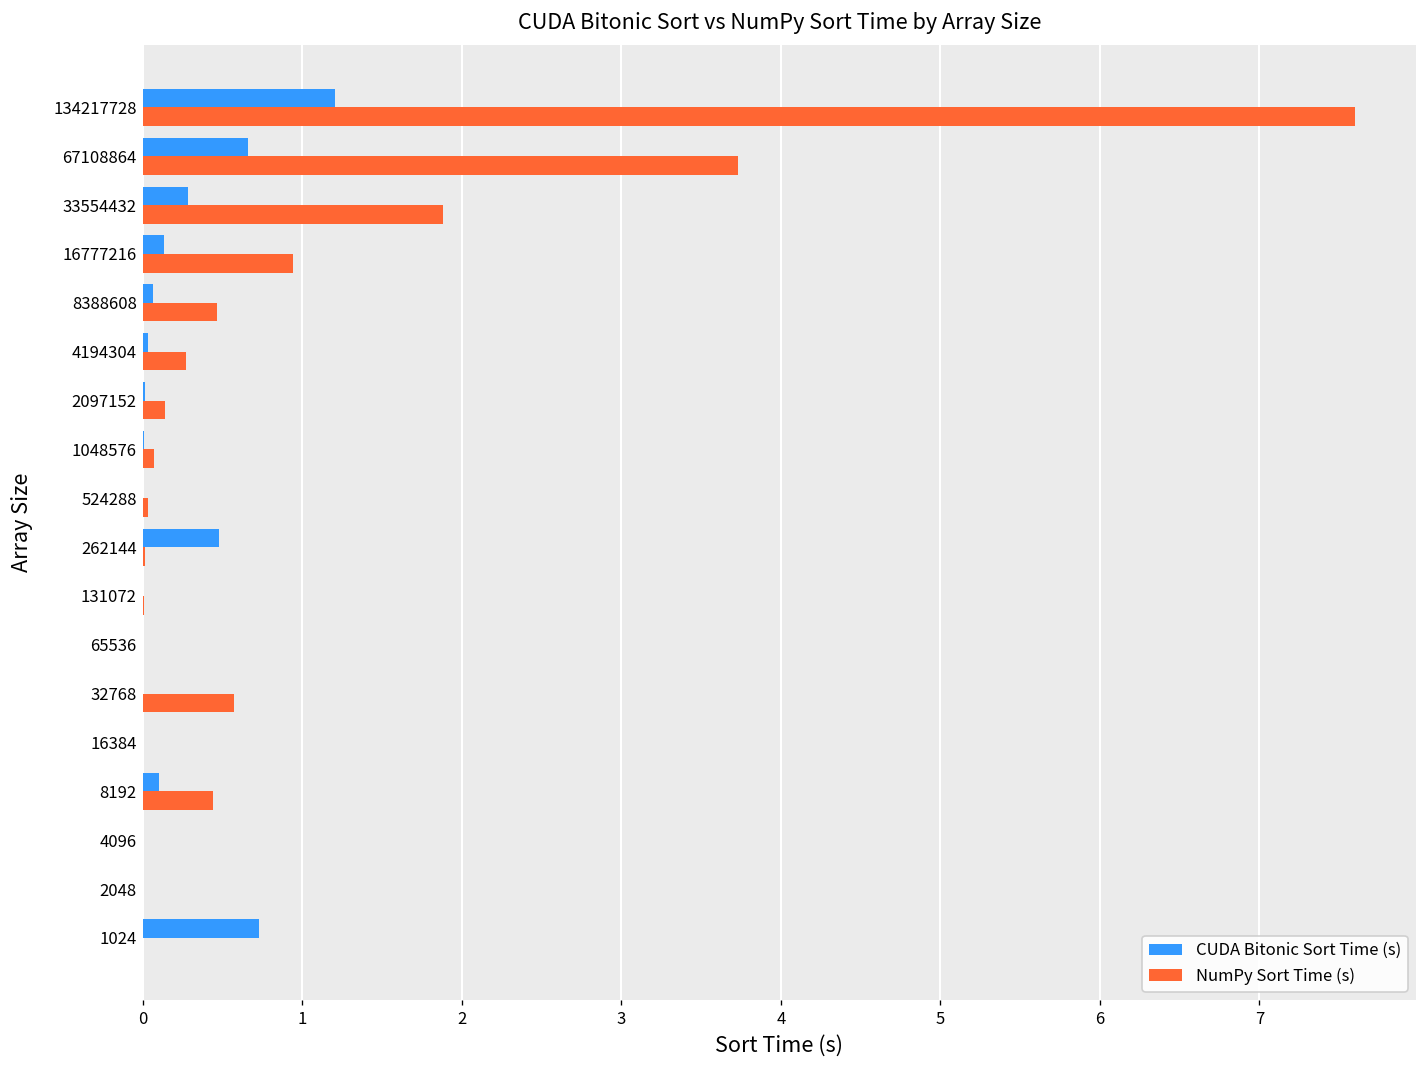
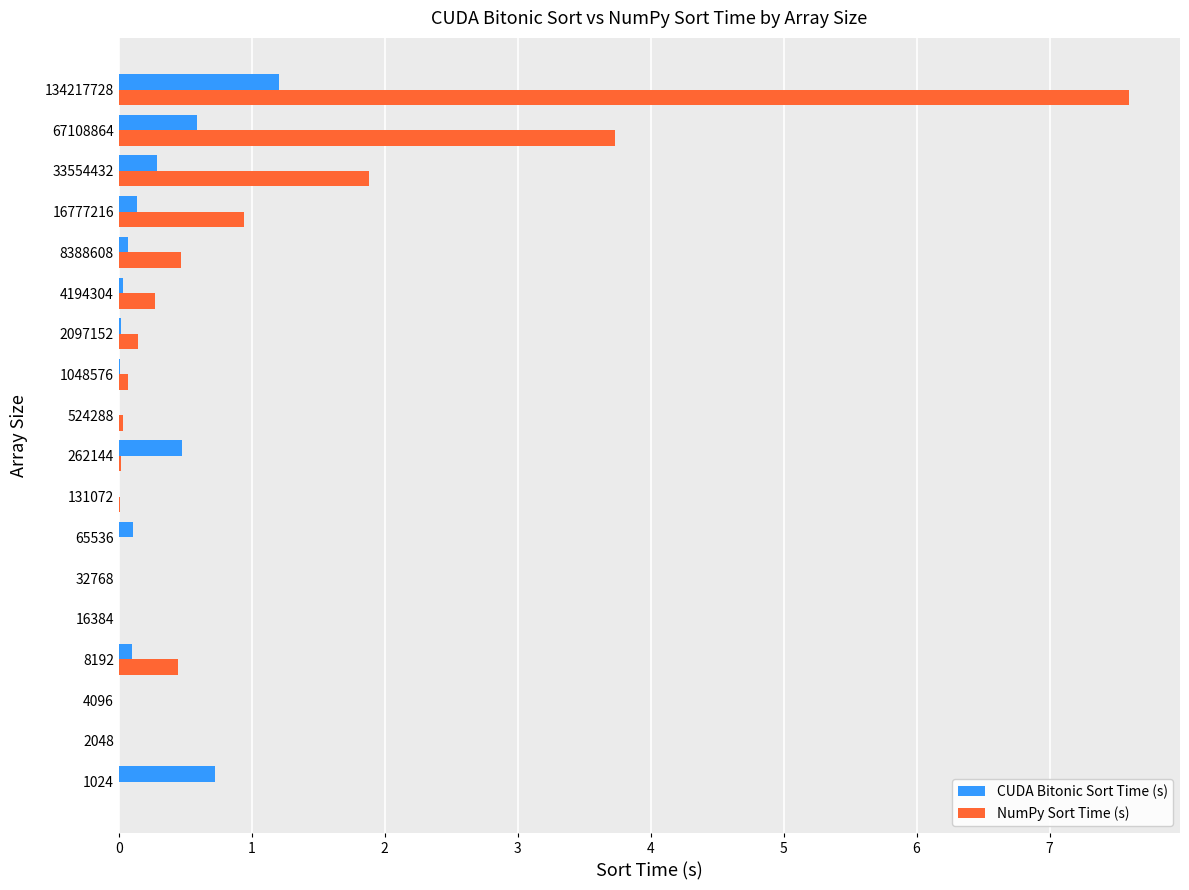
  {
    "CUDA Bitonic Sort Time (s)": {
      "134217728": 1.21,
-     "67108864": 0.66,
+     "67108864": 0.59,
      "33554432": 0.28,
      "16777216": 0.14,
      "8388608": 0.07,
      "4194304": 0.03,
      "262144": 0.48,
-     "65536": 0.00,
+     "65536": 0.10,
      "8192": 0.10,
      "1024": 0.73
    },
    "NumPy Sort Time (s)": {
      "134217728": 7.60,
      "67108864": 3.73,
      "33554432": 1.88,
      "16777216": 0.94,
      "8388608": 0.47,
      "4194304": 0.27,
      "2097152": 0.14,
      "1048576": 0.07,
      "524288": 0.03,
-     "32768": 0.57,
+     "32768": 0.00,
      "8192": 0.44
    }
  }
